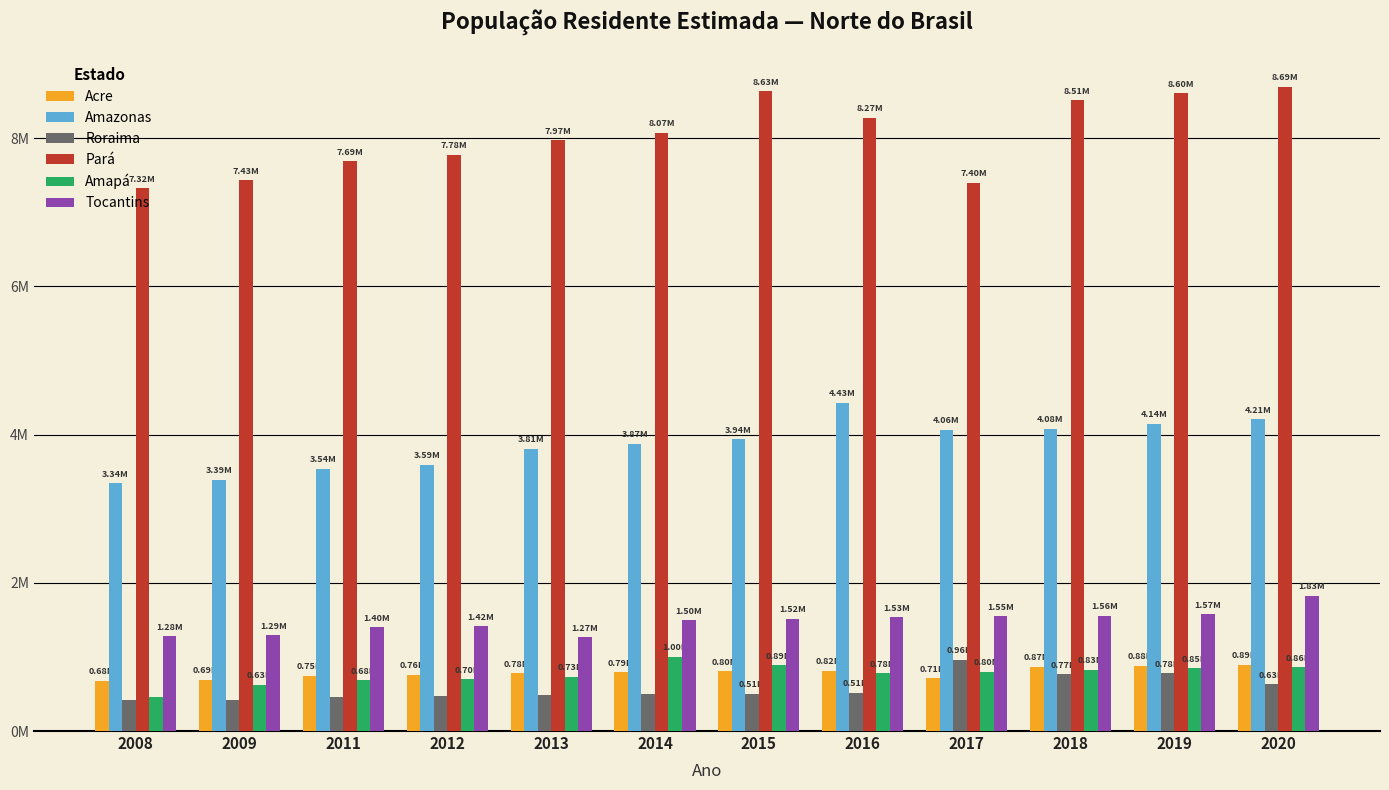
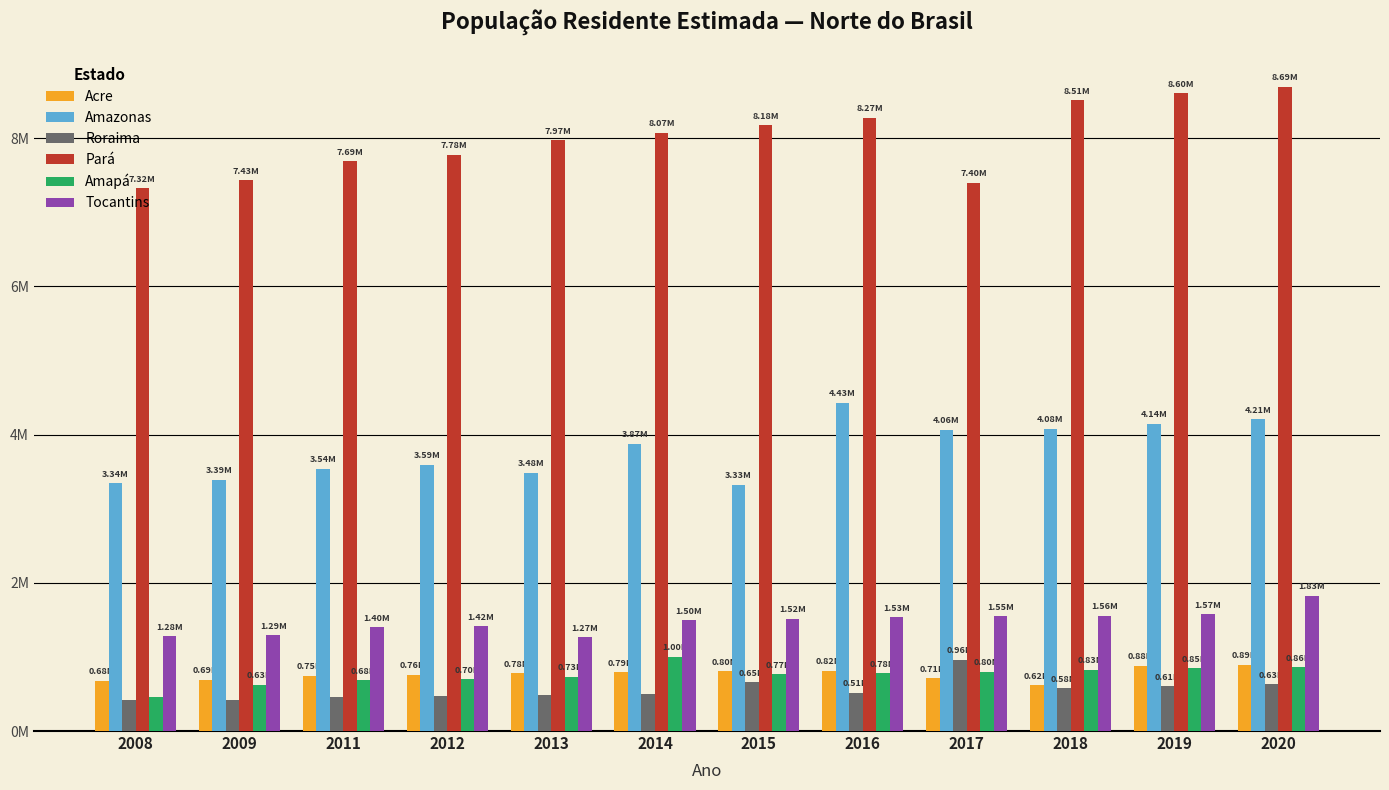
  {
    "Acre": {
      "2008": "0.68M",
      "2009": "0.69M",
      "2011": "0.75M",
      "2012": "0.76M",
      "2013": "0.78M",
      "2014": "0.79M",
      "2015": "0.80M",
      "2016": "0.82M",
      "2017": "0.71M",
-     "2018": "0.87M",
+     "2018": "0.62M",
      "2019": "0.88M",
      "2020": "0.89M"
    },
    "Amazonas": {
      "2008": "3.34M",
      "2009": "3.39M",
      "2011": "3.54M",
      "2012": "3.59M",
-     "2013": "3.81M",
+     "2013": "3.48M",
      "2014": "3.87M",
-     "2015": "3.94M",
+     "2015": "3.33M",
      "2016": "4.43M",
      "2017": "4.06M",
      "2018": "4.08M",
      "2019": "4.14M",
      "2020": "4.21M"
    },
    "Roraima": {
-     "2015": "0.51M",
+     "2015": "0.65M",
      "2016": "0.51M",
      "2017": "0.96M",
-     "2018": "0.77M",
-     "2019": "0.78M",
+     "2018": "0.58M",
+     "2019": "0.61M",
      "2020": "0.63M"
    },
    "Pará": {
      "2008": "7.32M",
      "2009": "7.43M",
      "2011": "7.69M",
      "2012": "7.78M",
      "2013": "7.97M",
      "2014": "8.07M",
-     "2015": "8.63M",
+     "2015": "8.18M",
      "2016": "8.27M",
      "2017": "7.40M",
      "2018": "8.51M",
      "2019": "8.60M",
      "2020": "8.69M"
    },
    "Amapá": {
      "2009": "0.63M",
      "2011": "0.68M",
      "2012": "0.70M",
      "2013": "0.73M",
      "2014": "1.00M",
-     "2015": "0.89M",
+     "2015": "0.77M",
      "2016": "0.78M",
      "2017": "0.80M",
      "2018": "0.83M",
      "2019": "0.85M",
      "2020": "0.86M"
    },
    "Tocantins": {
      "2008": "1.28M",
      "2009": "1.29M",
      "2011": "1.40M",
      "2012": "1.42M",
      "2013": "1.27M",
      "2014": "1.50M",
      "2015": "1.52M",
      "2016": "1.53M",
      "2017": "1.55M",
      "2018": "1.56M",
      "2019": "1.57M",
      "2020": "1.83M"
    }
  }
